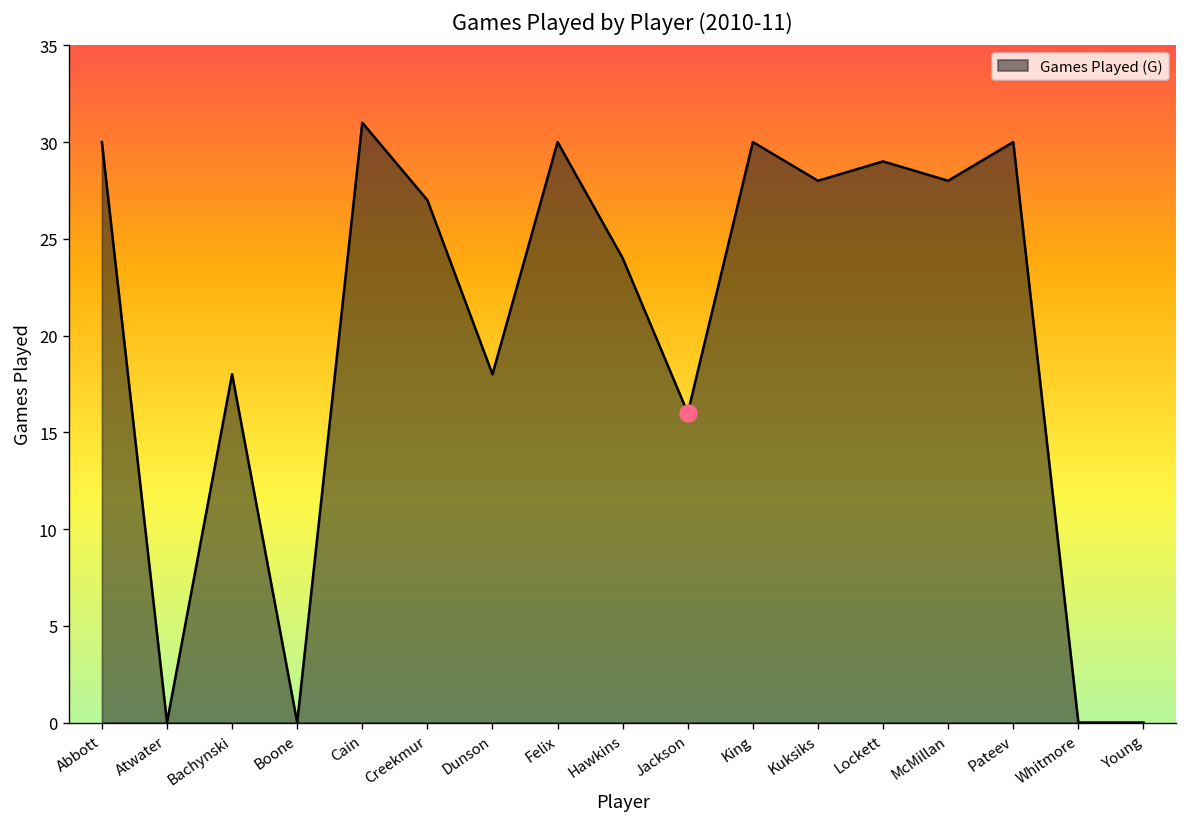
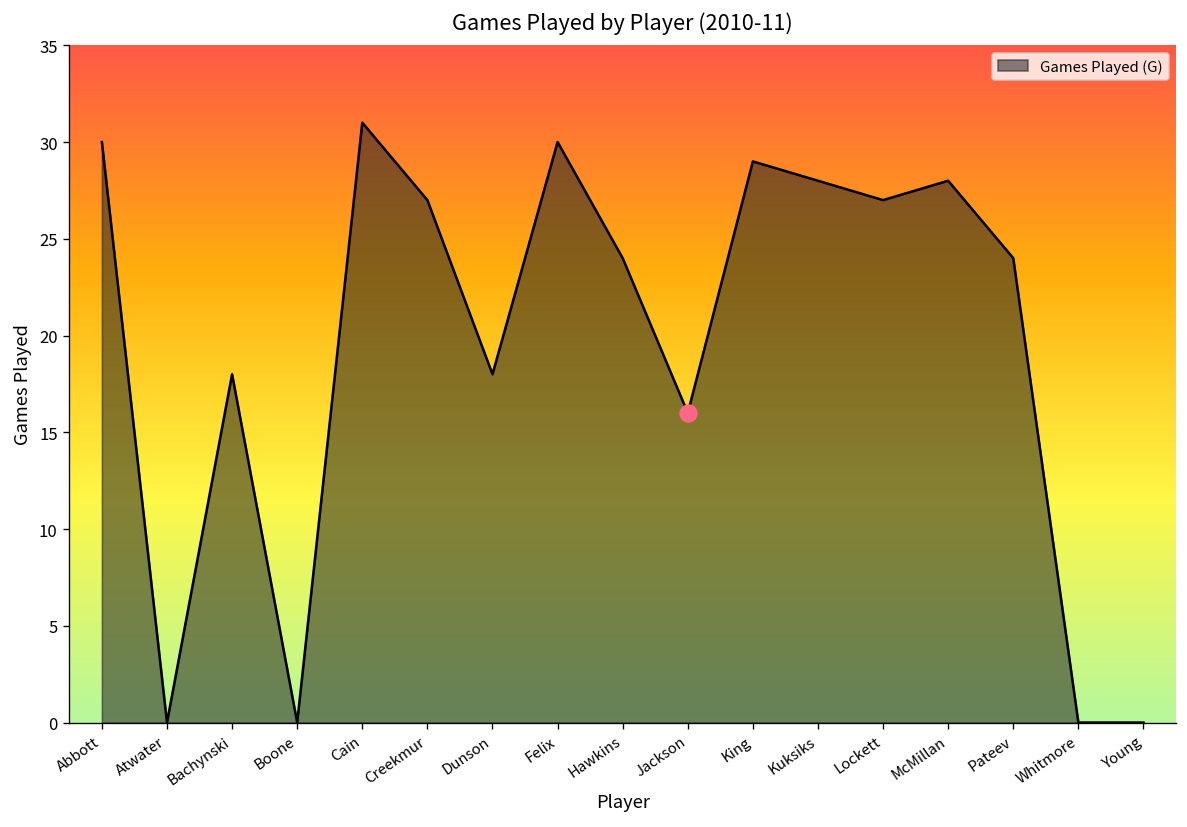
  {
    "Games Played (G)": {
      "Abbott": 30,
      "Atwater": 0,
      "Bachynski": 18,
      "Boone": 0,
      "Cain": 31,
      "Creekmur": 27,
      "Dunson": 18,
      "Felix": 30,
      "Hawkins": 24,
-     "King": 30,
+     "King": 29,
      "Kuksiks": 28,
-     "Lockett": 29,
+     "Lockett": 27,
      "McMillan": 28,
-     "Pateev": 30,
+     "Pateev": 24,
      "Whitmore": 0,
      "Young": 0
    }
  }
